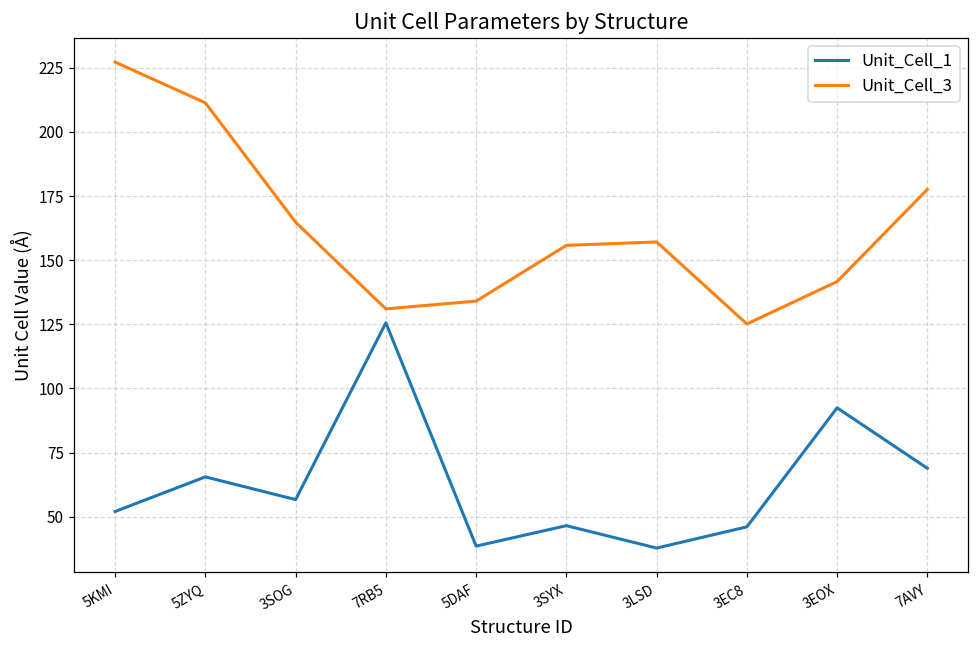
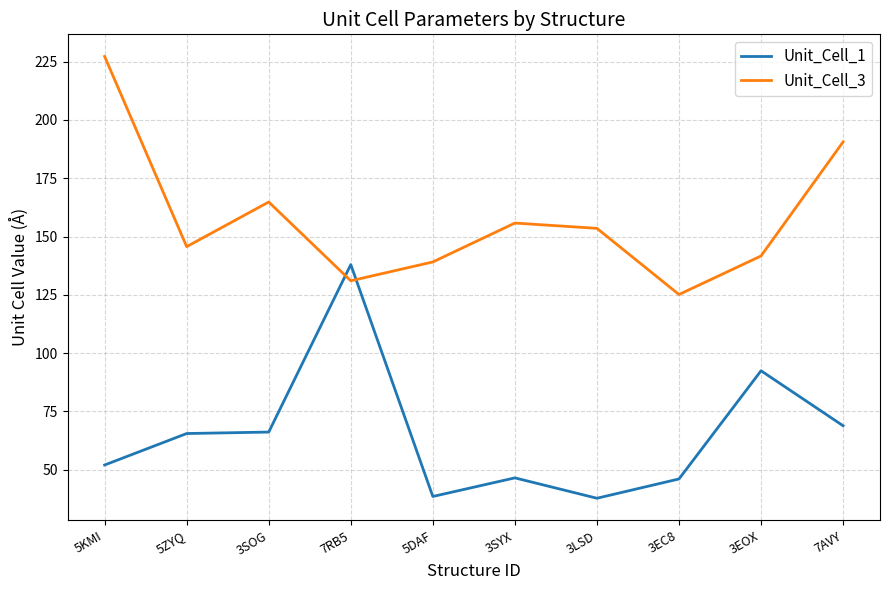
  {
    "Unit_Cell_1": {
      "5KMI": 52,
      "5ZYQ": 66,
-     "3SOG": 57,
-     "7RB5": 126,
+     "3SOG": 66,
+     "7RB5": 138,
      "5DAF": 39,
      "3SYX": 47,
      "3LSD": 38,
      "3EC8": 46,
      "3EOX": 92,
      "7AVY": 69
    },
    "Unit_Cell_3": {
      "5KMI": 227,
-     "5ZYQ": 211,
+     "5ZYQ": 146,
      "3SOG": 165,
      "7RB5": 131,
-     "5DAF": 134,
+     "5DAF": 139,
      "3SYX": 156,
-     "3LSD": 157,
+     "3LSD": 154,
      "3EC8": 125,
      "3EOX": 142,
-     "7AVY": 178
+     "7AVY": 191
    }
  }
